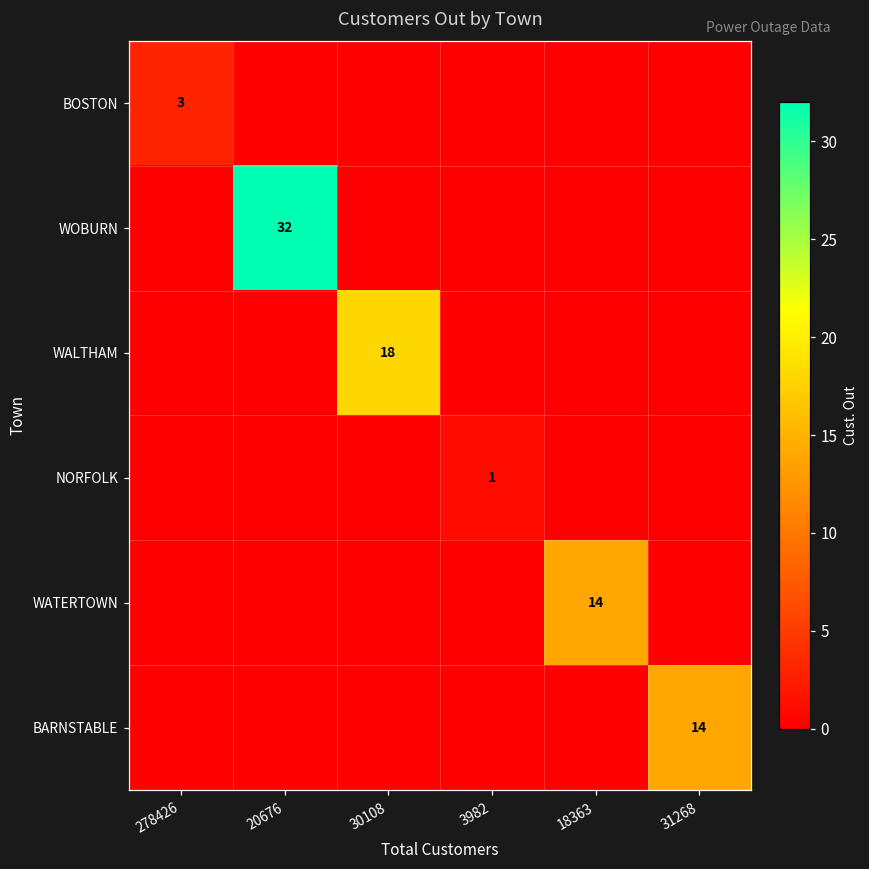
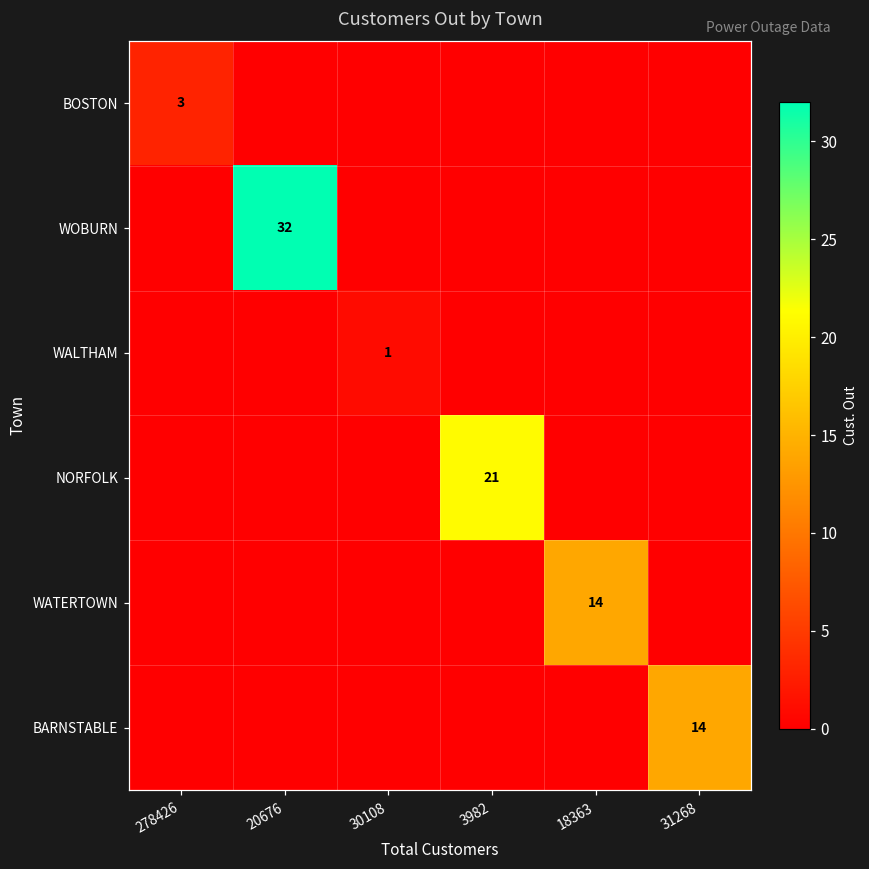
  {
    "BOSTON": {
      "278426": 3
    },
    "WOBURN": {
      "20676": 32
    },
    "WALTHAM": {
-     "30108": 18
+     "30108": 1
    },
    "NORFOLK": {
-     "3982": 1
+     "3982": 21
    },
    "WATERTOWN": {
      "18363": 14
    },
    "BARNSTABLE": {
      "31268": 14
    }
  }
